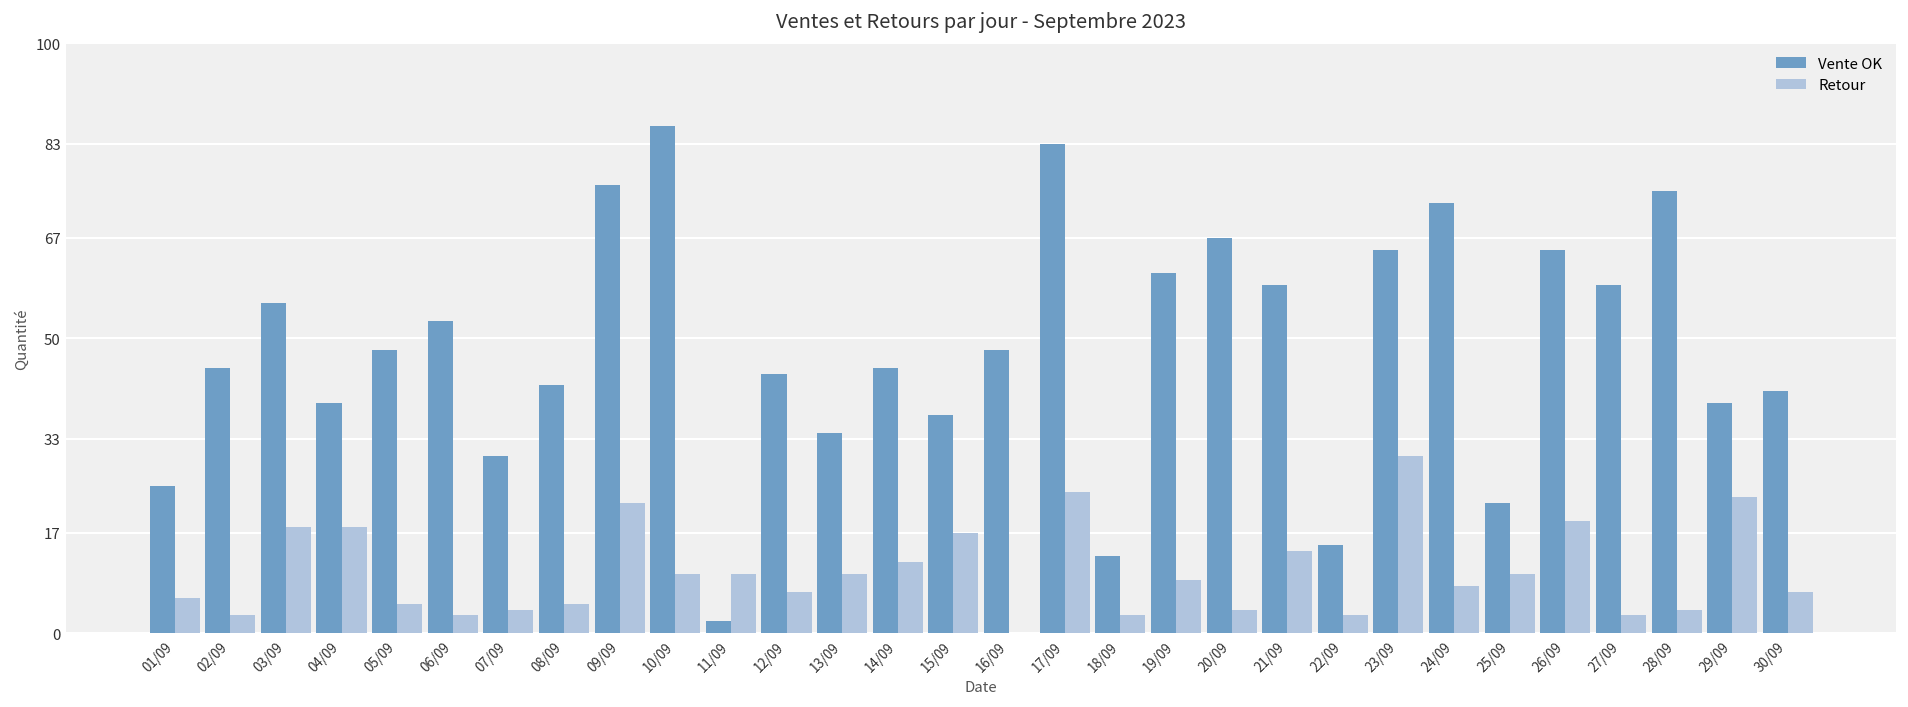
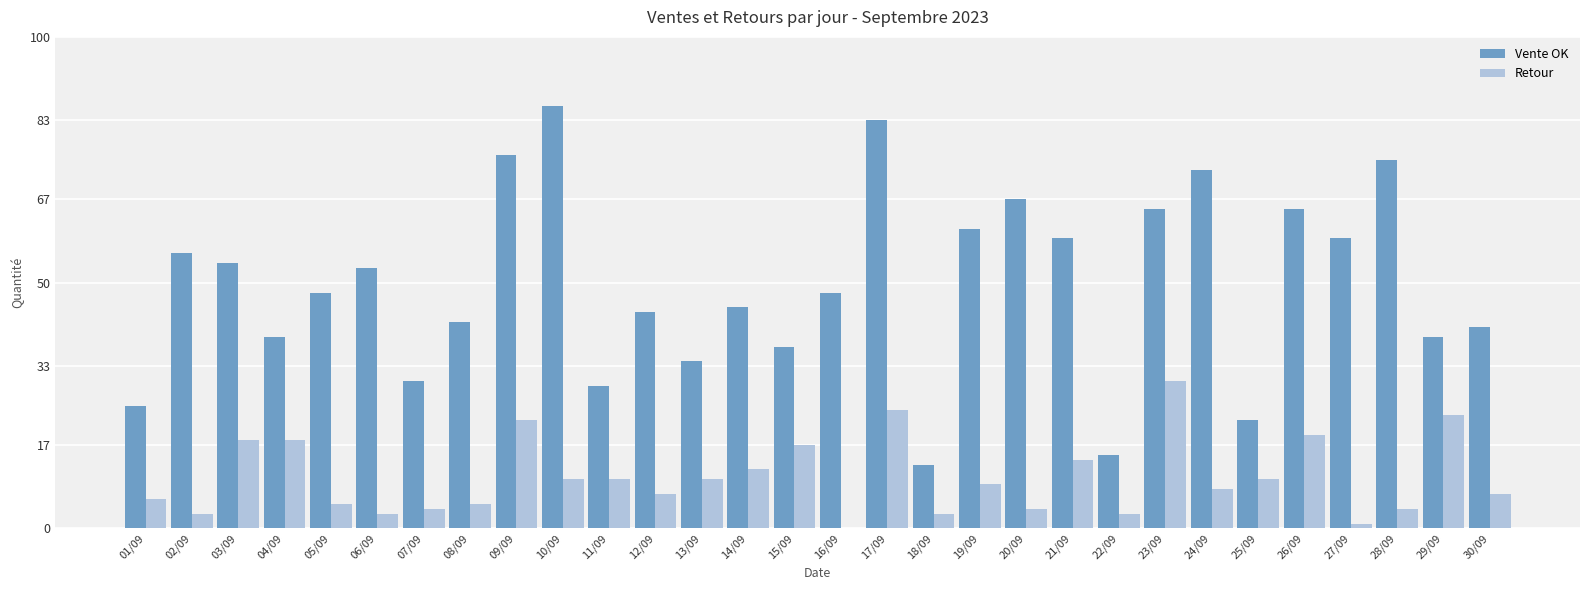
  {
    "Vente OK": {
      "01/09": 25,
-     "02/09": 45,
-     "03/09": 56,
+     "02/09": 56,
+     "03/09": 54,
      "04/09": 39,
      "05/09": 48,
      "06/09": 53,
      "07/09": 30,
      "08/09": 42,
      "09/09": 76,
      "10/09": 86,
-     "11/09": 2,
+     "11/09": 29,
      "12/09": 44,
      "13/09": 34,
      "14/09": 45,
      "15/09": 37,
      "16/09": 48,
      "17/09": 83,
      "18/09": 13,
      "19/09": 61,
      "20/09": 67,
      "21/09": 59,
      "22/09": 15,
      "23/09": 65,
      "24/09": 73,
      "25/09": 22,
      "26/09": 65,
      "27/09": 59,
      "28/09": 75,
      "29/09": 39,
      "30/09": 41
    },
    "Retour": {
      "01/09": 6,
      "02/09": 3,
      "03/09": 18,
      "04/09": 18,
      "05/09": 5,
      "06/09": 3,
      "07/09": 4,
      "08/09": 5,
      "09/09": 22,
      "10/09": 10,
      "11/09": 10,
      "12/09": 7,
      "13/09": 10,
      "14/09": 12,
      "15/09": 17,
      "16/09": 0,
      "17/09": 24,
      "18/09": 3,
      "19/09": 9,
      "20/09": 4,
      "21/09": 14,
      "22/09": 3,
      "23/09": 30,
      "24/09": 8,
      "25/09": 10,
      "26/09": 19,
-     "27/09": 3,
+     "27/09": 1,
      "28/09": 4,
      "29/09": 23,
      "30/09": 7
    }
  }
